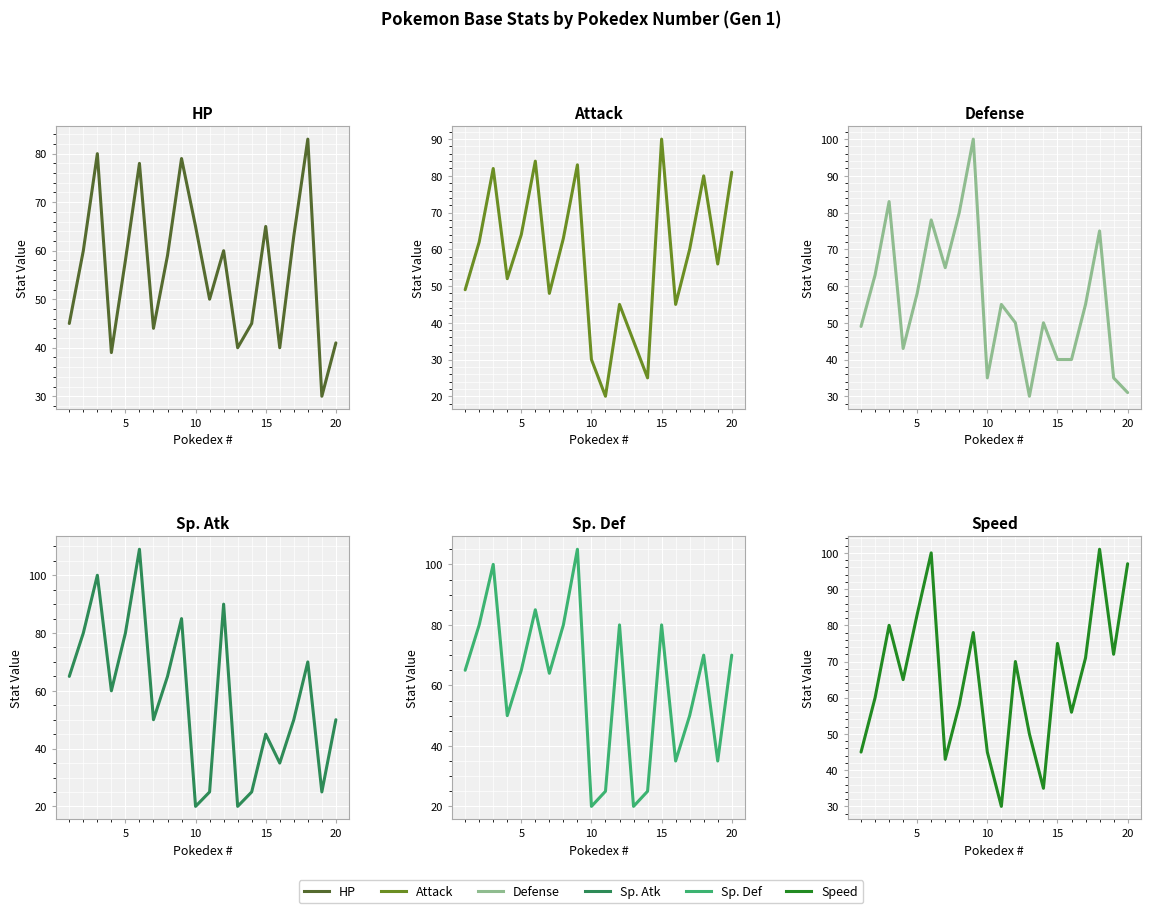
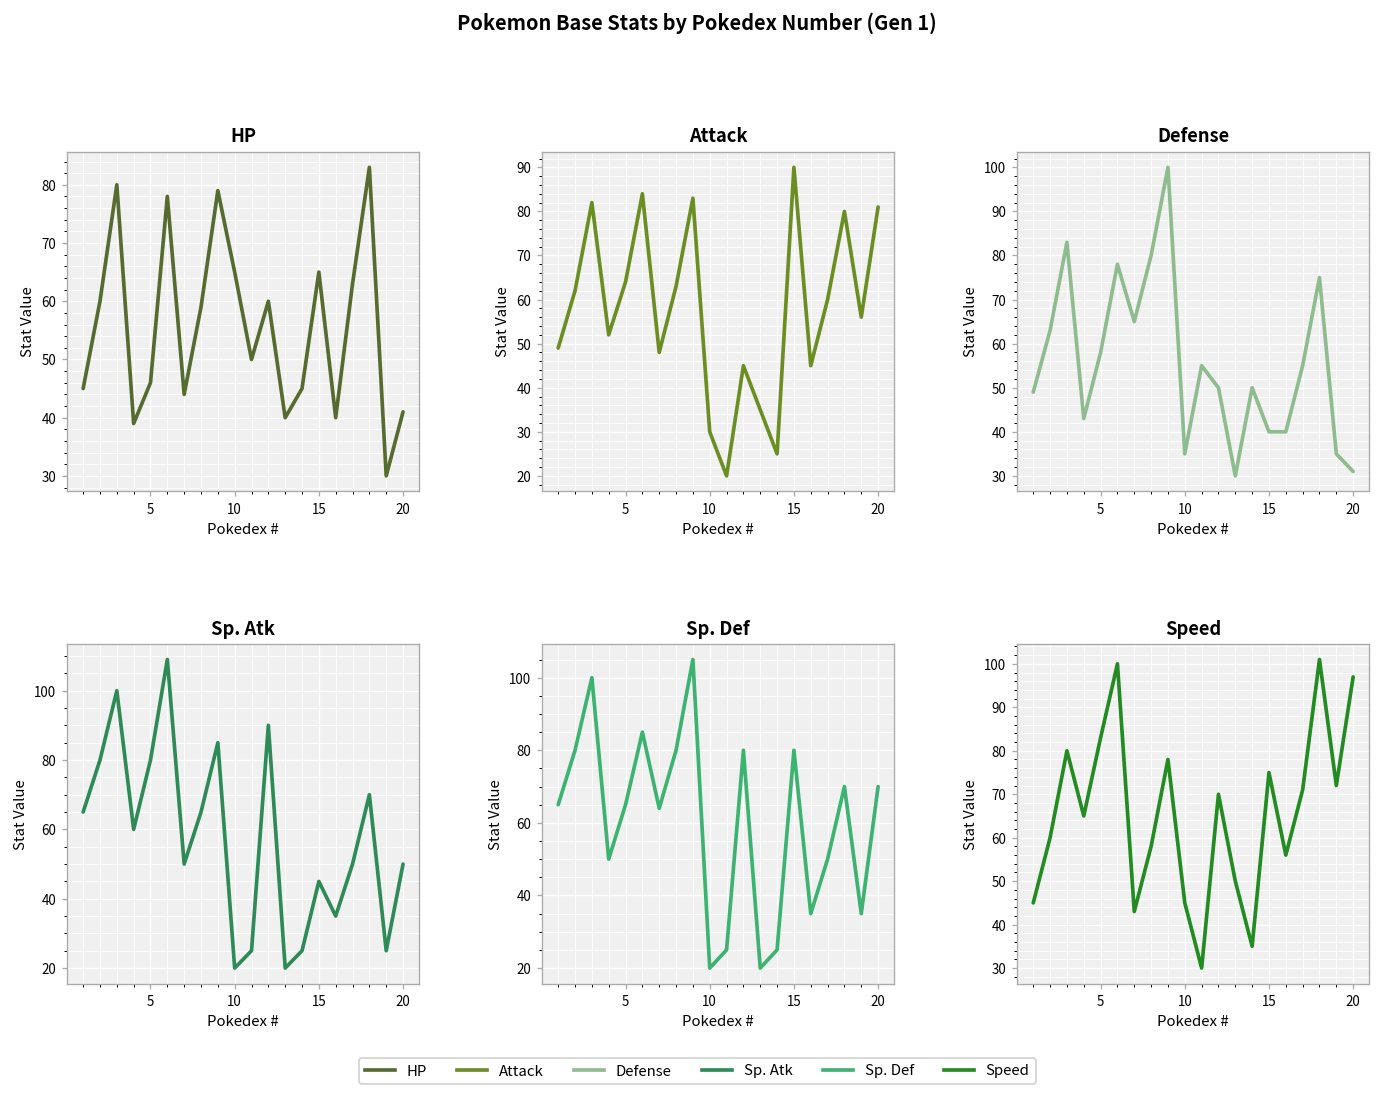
  {
    "HP": {
-     "5": 58,
+     "5": 46,
      "10": 65,
      "15": 65,
      "20": 41
    },
    "Attack": {
      "5": 64,
      "10": 30,
      "15": 90,
      "20": 81
    },
    "Defense": {
      "5": 58,
      "10": 35,
      "15": 40,
      "20": 31
    },
    "Sp. Atk": {
      "5": 80,
      "10": 20,
      "15": 45,
      "20": 50
    },
    "Sp. Def": {
      "5": 65,
      "10": 20,
      "15": 80,
      "20": 70
    },
    "Speed": {
      "5": 83,
      "10": 45,
      "15": 75,
      "20": 97
    }
  }
